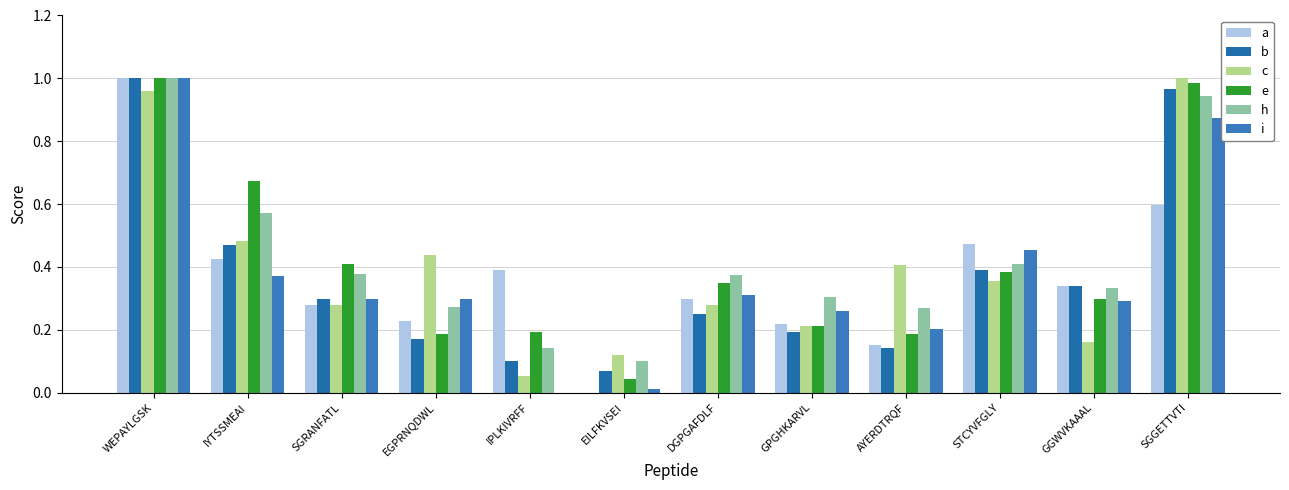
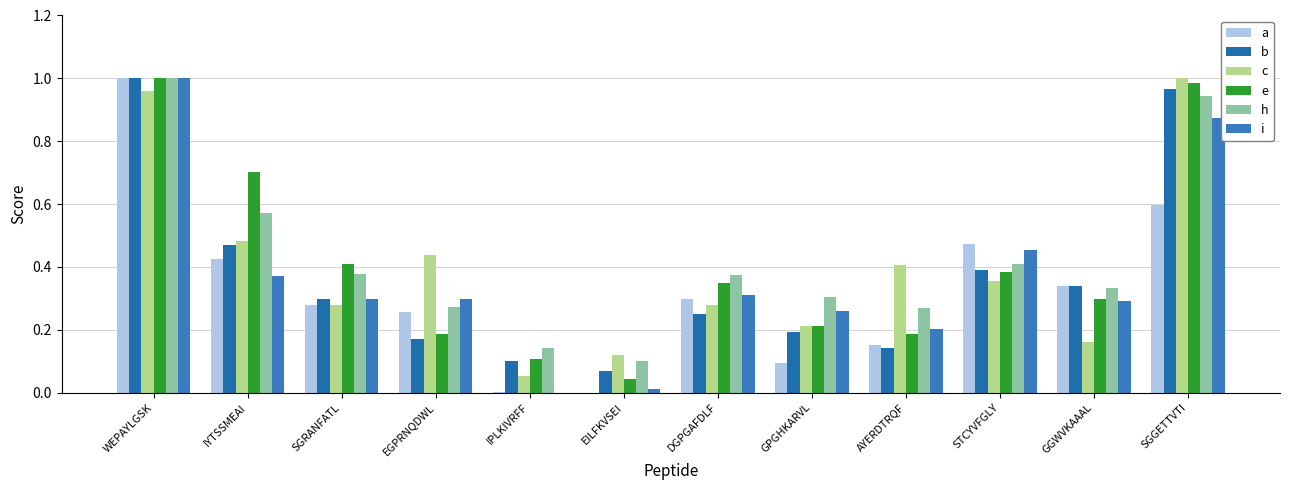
  {
    "a": {
      "WEPAYLGSK": 1.00,
      "IYTSSMEAI": 0.43,
      "SGRANFATL": 0.28,
-     "EGPRNQDWL": 0.23,
-     "IPLKIVRFF": 0.39,
+     "EGPRNQDWL": 0.26,
+     "IPLKIVRFF": 0.00,
      "EILFKVSEI": 0.00,
      "DGPGAFDLF": 0.30,
-     "GPGHKARVL": 0.22,
+     "GPGHKARVL": 0.09,
      "AYERDTRQF": 0.15,
      "STCYVFGLY": 0.47,
      "GGWVKAAAL": 0.34,
      "SGGETTVTI": 0.60
    },
    "e": {
      "WEPAYLGSK": 1.00,
-     "IYTSSMEAI": 0.67,
+     "IYTSSMEAI": 0.70,
      "SGRANFATL": 0.41,
      "EGPRNQDWL": 0.19,
-     "IPLKIVRFF": 0.19,
+     "IPLKIVRFF": 0.11,
      "EILFKVSEI": 0.04,
      "DGPGAFDLF": 0.35,
      "GPGHKARVL": 0.21,
      "AYERDTRQF": 0.19,
      "STCYVFGLY": 0.38,
      "GGWVKAAAL": 0.30,
      "SGGETTVTI": 0.98
    }
  }
